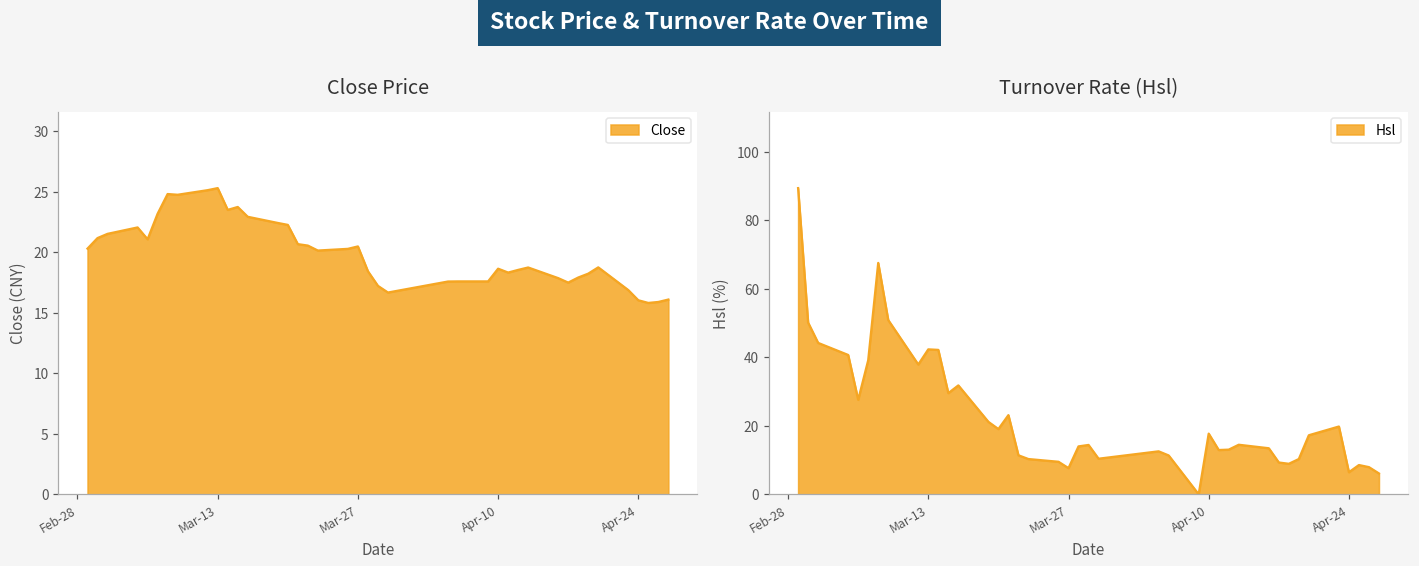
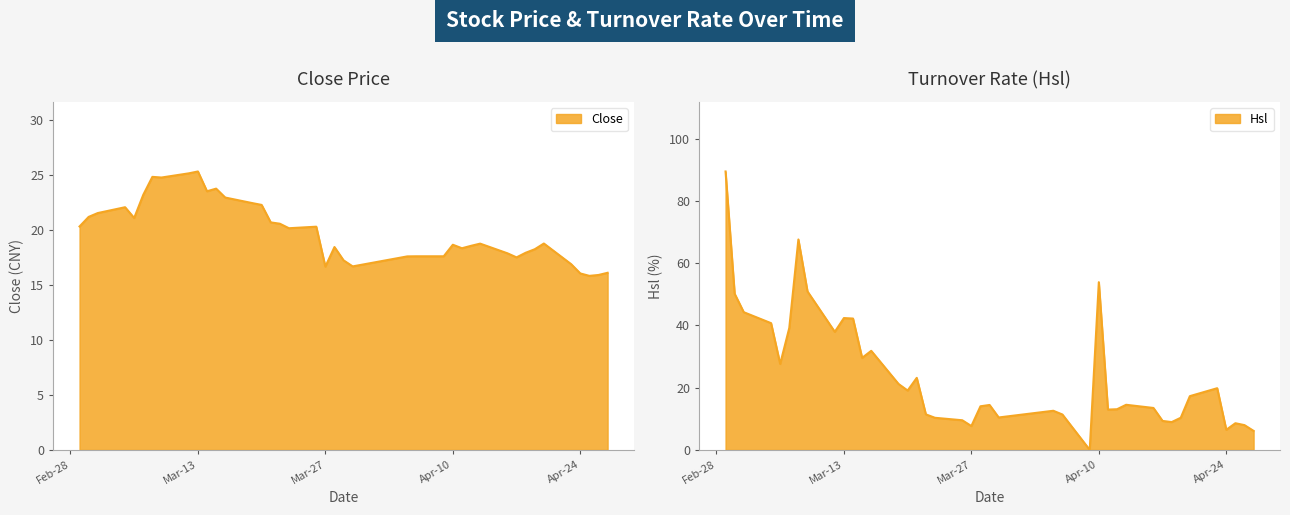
  {
    "Close Price": {
      "Mar-13": 25.3,
-     "Mar-27": 20.5,
+     "Mar-27": 16.7,
      "Apr-10": 18.7,
      "Apr-24": 16.0
    },
    "Turnover Rate (Hsl)": {
      "Mar-13": 42,
      "Mar-27": 8,
-     "Apr-10": 18,
+     "Apr-10": 54,
      "Apr-24": 6
    }
  }
